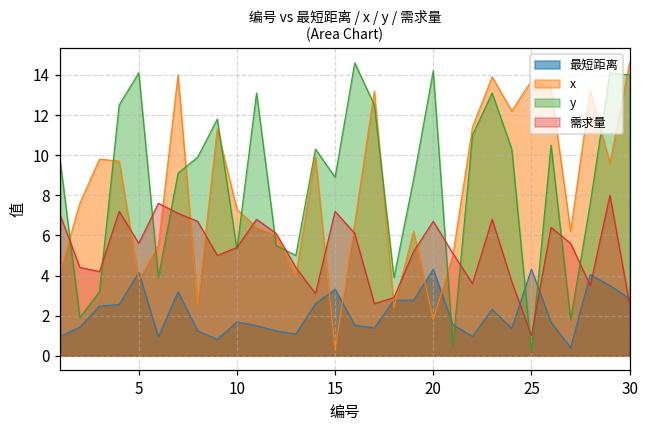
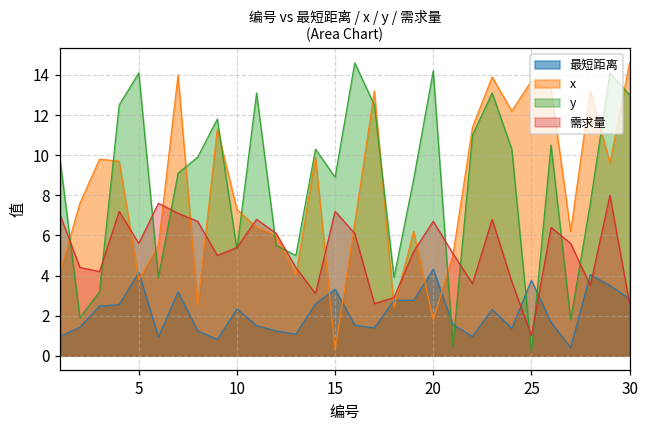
  {
    "最短距离": {
      "5": 4.2,
-     "10": 1.7,
+     "10": 2.3,
      "15": 3.3,
      "20": 4.3,
-     "25": 4.3,
+     "25": 3.8,
      "30": 2.8
    },
    "x": {
      "5": 3.8,
      "10": 7.3,
      "15": 0.3,
      "20": 1.8,
      "30": 14.6
    },
    "y": {
      "5": 14,
      "15": 9,
      "20": 14.2,
      "25": 0.2,
-     "30": 14
+     "30": 13
    },
    "需求量": {
      "5": 5.6,
      "15": 7.2,
      "20": 6.7,
      "25": 1.0,
      "30": 2.6
    }
  }
